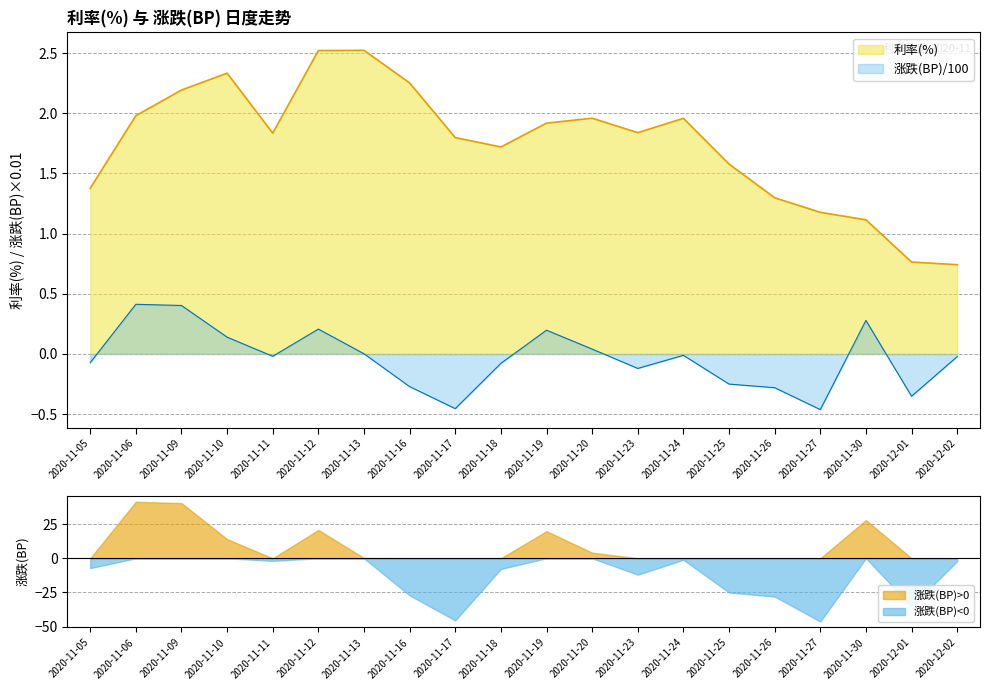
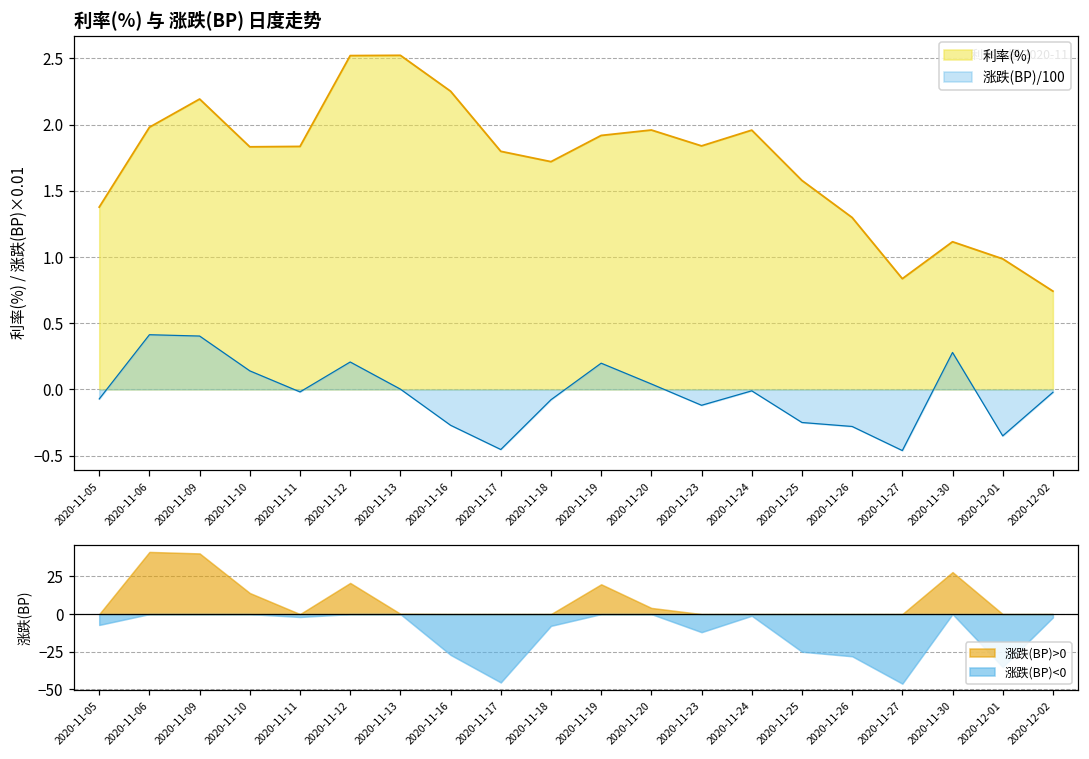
  {
    "利率(%) 与 涨跌(BP) 日度走势": {
      "利率(%)": {
        "2020-11-05": 1.38,
        "2020-11-06": 1.98,
        "2020-11-09": 2.19,
-       "2020-11-10": 2.33,
+       "2020-11-10": 1.83,
        "2020-11-11": 1.84,
        "2020-11-12": 2.52,
        "2020-11-13": 2.52,
        "2020-11-16": 2.25,
        "2020-11-17": 1.80,
        "2020-11-18": 1.72,
        "2020-11-19": 1.92,
        "2020-11-20": 1.96,
        "2020-11-23": 1.84,
        "2020-11-24": 1.96,
        "2020-11-25": 1.58,
        "2020-11-26": 1.30,
-       "2020-11-27": 1.18,
+       "2020-11-27": 0.84,
        "2020-11-30": 1.12,
-       "2020-12-01": 0.76,
+       "2020-12-01": 0.99,
        "2020-12-02": 0.74
      }
    }
  }
